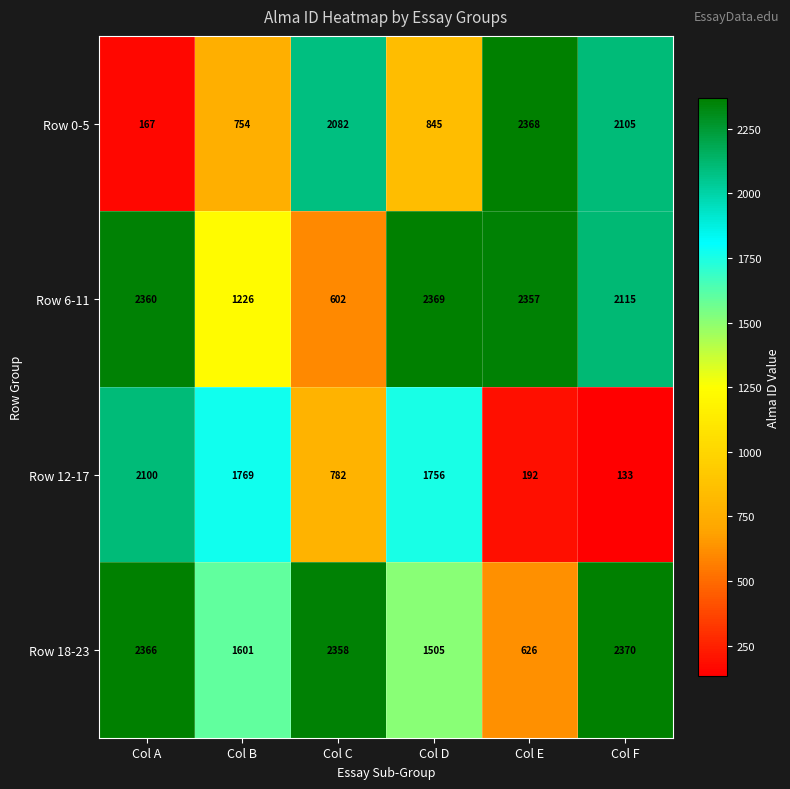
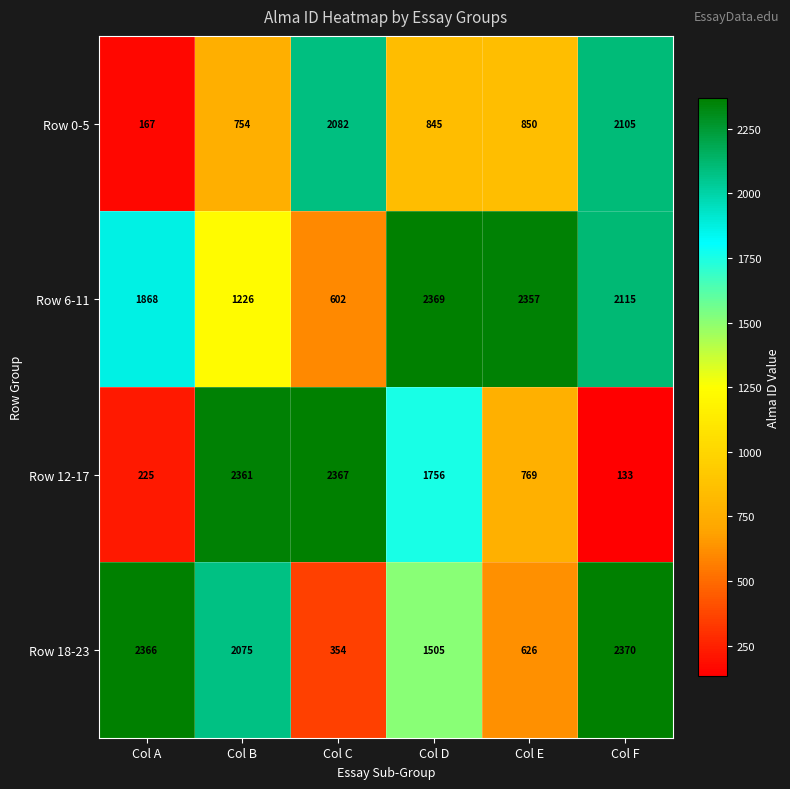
  {
    "Row 0-5": {
      "Col A": 167,
      "Col B": 754,
      "Col C": 2082,
      "Col D": 845,
-     "Col E": 2368,
+     "Col E": 850,
      "Col F": 2105
    },
    "Row 6-11": {
-     "Col A": 2360,
+     "Col A": 1868,
      "Col B": 1226,
      "Col C": 602,
      "Col D": 2369,
      "Col E": 2357,
      "Col F": 2115
    },
    "Row 12-17": {
-     "Col A": 2100,
-     "Col B": 1769,
-     "Col C": 782,
+     "Col A": 225,
+     "Col B": 2361,
+     "Col C": 2367,
      "Col D": 1756,
-     "Col E": 192,
+     "Col E": 769,
      "Col F": 133
    },
    "Row 18-23": {
      "Col A": 2366,
-     "Col B": 1601,
-     "Col C": 2358,
+     "Col B": 2075,
+     "Col C": 354,
      "Col D": 1505,
      "Col E": 626,
      "Col F": 2370
    }
  }
